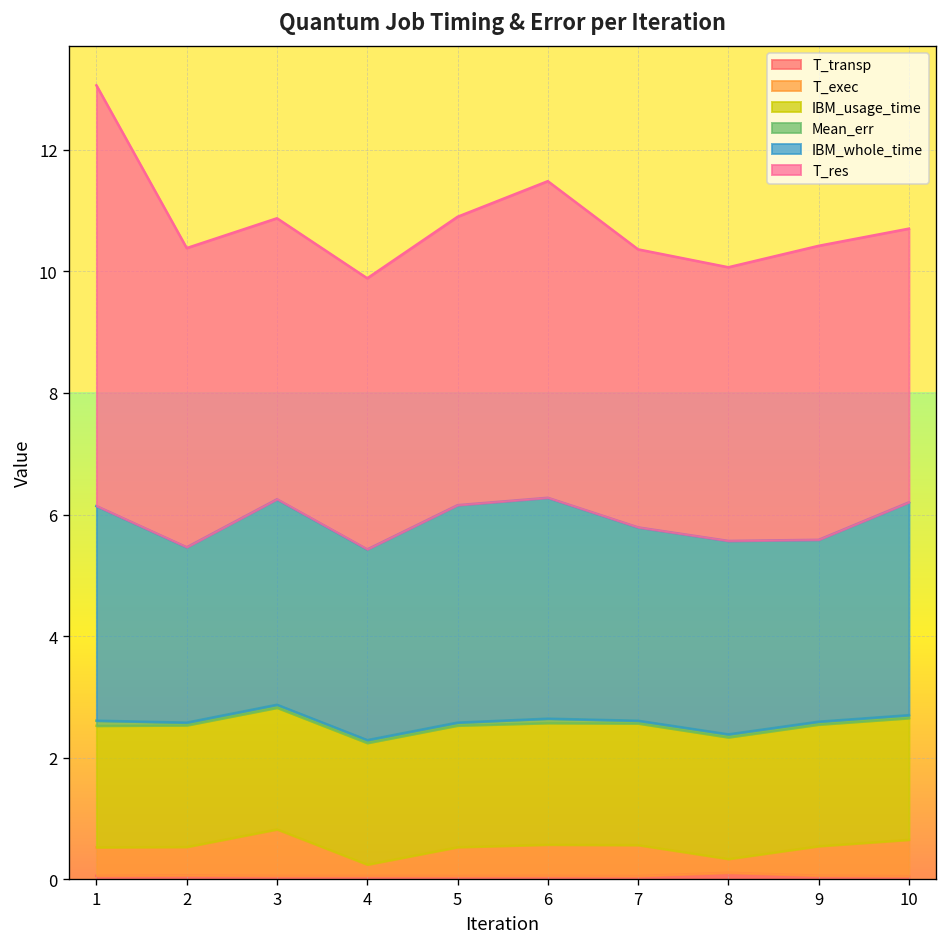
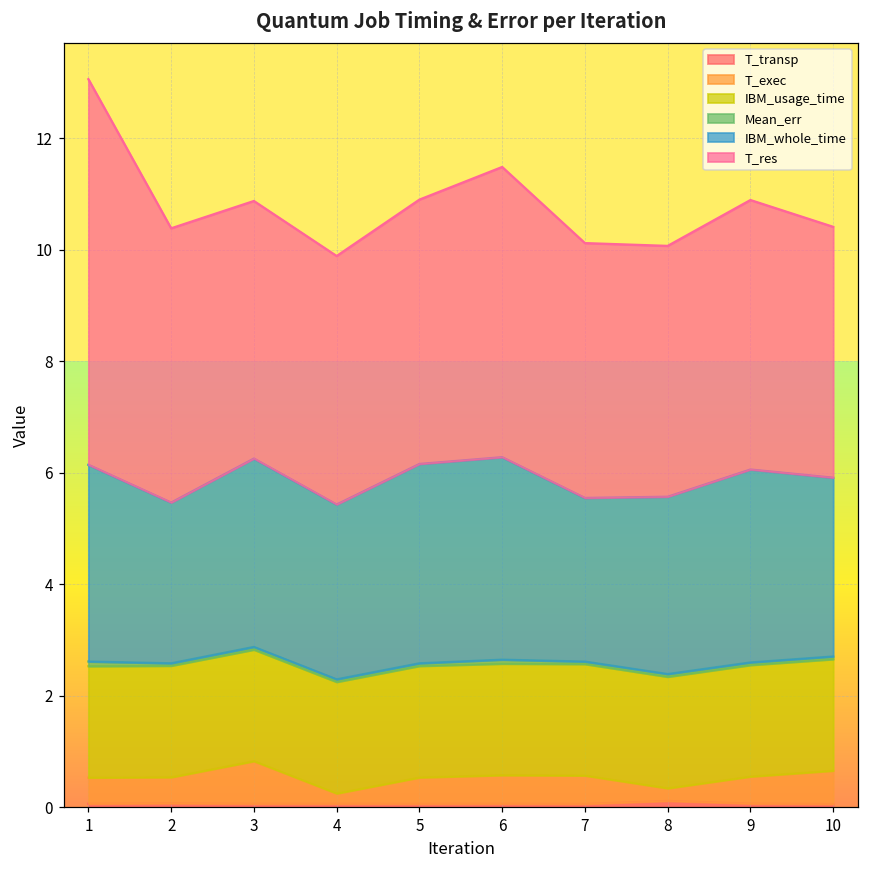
  {
    "T_exec": {
      "1": 0.5,
      "2": 0.5,
      "3": 0.8,
      "4": 0.2,
      "5": 0.5,
      "6": 0.5,
      "7": 0.5,
      "8": 0.2,
      "9": 0.5,
      "10": 0.6
    },
    "IBM_usage_time": {
      "1": 2.0,
      "6": 2.0
    },
    "Mean_err": {
      "1": 0.1,
      "6": 0.1
    },
    "IBM_whole_time": {
      "1": 3.5,
      "2": 2.9,
      "3": 3.4,
      "4": 3.1,
      "5": 3.6,
      "6": 3.6,
-     "7": 3.2,
+     "7": 2.9,
      "8": 3.2,
-     "9": 3.0,
-     "10": 3.5
+     "9": 3.5,
+     "10": 3.2
    }
  }
